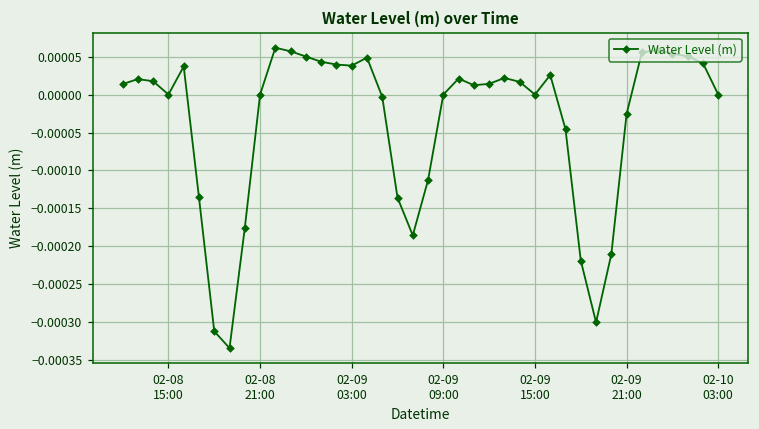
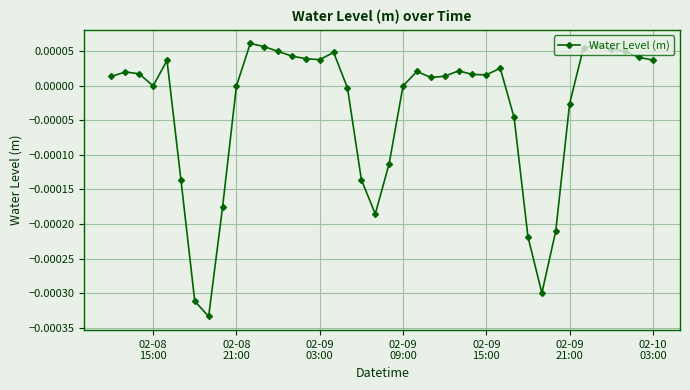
  {
    "02-08 15:00": 0.00000,
    "02-08 21:00": 0.00000,
    "02-09 03:00": 0.00004,
    "02-09 09:00": 0.00000,
-   "02-09 15:00": 0.00000,
+   "02-09 15:00": 0.00002,
    "02-09 21:00": -0.00003,
-   "02-10 03:00": 0.00000
+   "02-10 03:00": 0.00004
  }
